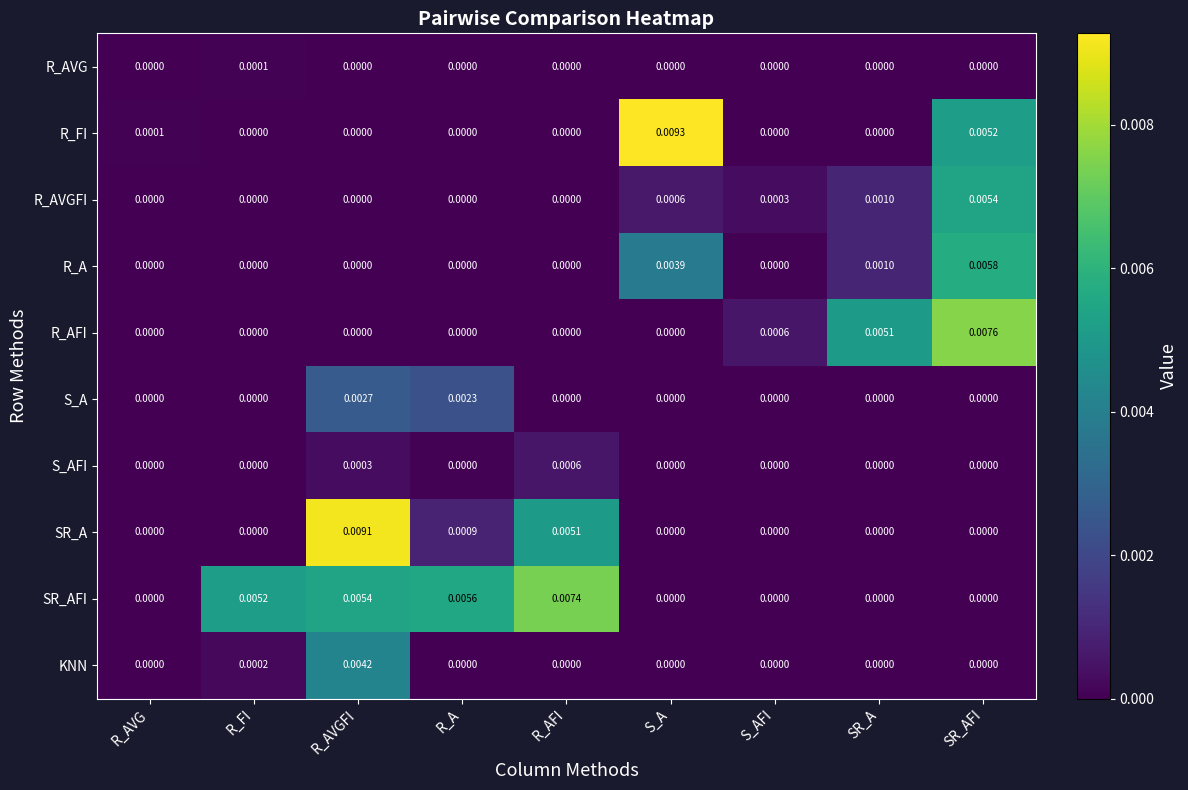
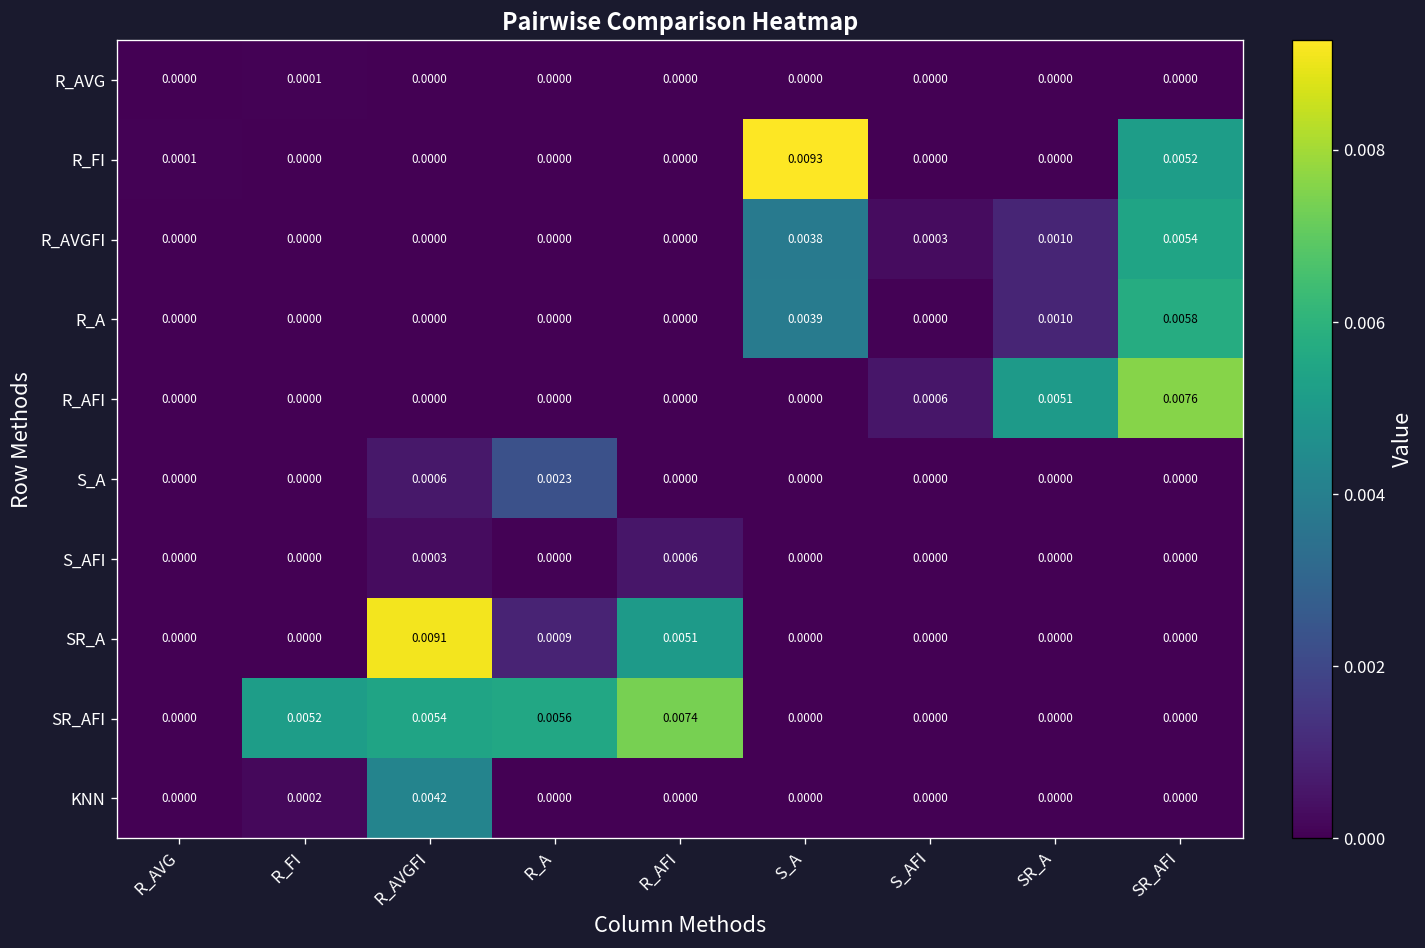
  {
    "R_AVG": {
      "R_AVG": 0.0000,
      "R_FI": 0.0001,
      "R_AVGFI": 0.0000,
      "R_A": 0.0000,
      "R_AFI": 0.0000,
      "S_A": 0.0000,
      "S_AFI": 0.0000,
      "SR_A": 0.0000,
      "SR_AFI": 0.0000
    },
    "R_FI": {
      "R_AVG": 0.0001,
      "R_FI": 0.0000,
      "R_AVGFI": 0.0000,
      "R_A": 0.0000,
      "R_AFI": 0.0000,
      "S_A": 0.0093,
      "S_AFI": 0.0000,
      "SR_A": 0.0000,
      "SR_AFI": 0.0052
    },
    "R_AVGFI": {
      "R_AVG": 0.0000,
      "R_FI": 0.0000,
      "R_AVGFI": 0.0000,
      "R_A": 0.0000,
      "R_AFI": 0.0000,
-     "S_A": 0.0006,
+     "S_A": 0.0038,
      "S_AFI": 0.0003,
      "SR_A": 0.0010,
      "SR_AFI": 0.0054
    },
    "R_A": {
      "R_AVG": 0.0000,
      "R_FI": 0.0000,
      "R_AVGFI": 0.0000,
      "R_A": 0.0000,
      "R_AFI": 0.0000,
      "S_A": 0.0039,
      "S_AFI": 0.0000,
      "SR_A": 0.0010,
      "SR_AFI": 0.0058
    },
    "R_AFI": {
      "R_AVG": 0.0000,
      "R_FI": 0.0000,
      "R_AVGFI": 0.0000,
      "R_A": 0.0000,
      "R_AFI": 0.0000,
      "S_A": 0.0000,
      "S_AFI": 0.0006,
      "SR_A": 0.0051,
      "SR_AFI": 0.0076
    },
    "S_A": {
      "R_AVG": 0.0000,
      "R_FI": 0.0000,
-     "R_AVGFI": 0.0027,
+     "R_AVGFI": 0.0006,
      "R_A": 0.0023,
      "R_AFI": 0.0000,
      "S_A": 0.0000,
      "S_AFI": 0.0000,
      "SR_A": 0.0000,
      "SR_AFI": 0.0000
    },
    "S_AFI": {
      "R_AVG": 0.0000,
      "R_FI": 0.0000,
      "R_AVGFI": 0.0003,
      "R_A": 0.0000,
      "R_AFI": 0.0006,
      "S_A": 0.0000,
      "S_AFI": 0.0000,
      "SR_A": 0.0000,
      "SR_AFI": 0.0000
    },
    "SR_A": {
      "R_AVG": 0.0000,
      "R_FI": 0.0000,
      "R_AVGFI": 0.0091,
      "R_A": 0.0009,
      "R_AFI": 0.0051,
      "S_A": 0.0000,
      "S_AFI": 0.0000,
      "SR_A": 0.0000,
      "SR_AFI": 0.0000
    },
    "SR_AFI": {
      "R_AVG": 0.0000,
      "R_FI": 0.0052,
      "R_AVGFI": 0.0054,
      "R_A": 0.0056,
      "R_AFI": 0.0074,
      "S_A": 0.0000,
      "S_AFI": 0.0000,
      "SR_A": 0.0000,
      "SR_AFI": 0.0000
    },
    "KNN": {
      "R_AVG": 0.0000,
      "R_FI": 0.0002,
      "R_AVGFI": 0.0042,
      "R_A": 0.0000,
      "R_AFI": 0.0000,
      "S_A": 0.0000,
      "S_AFI": 0.0000,
      "SR_A": 0.0000,
      "SR_AFI": 0.0000
    }
  }
